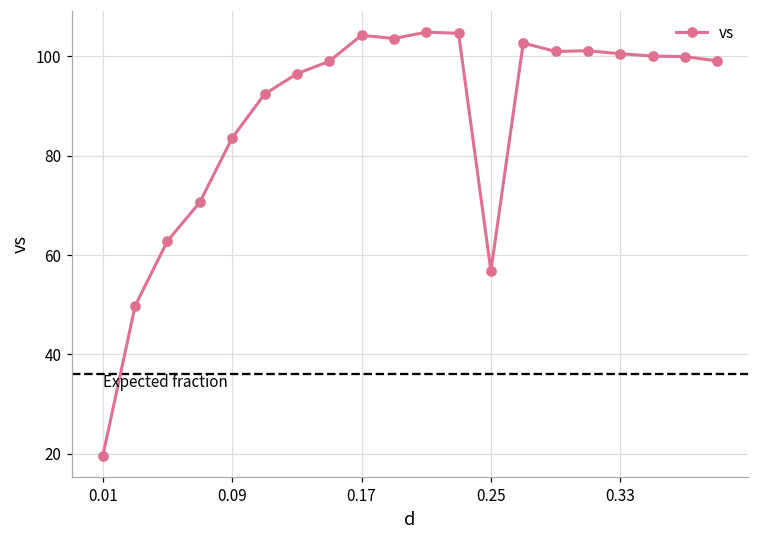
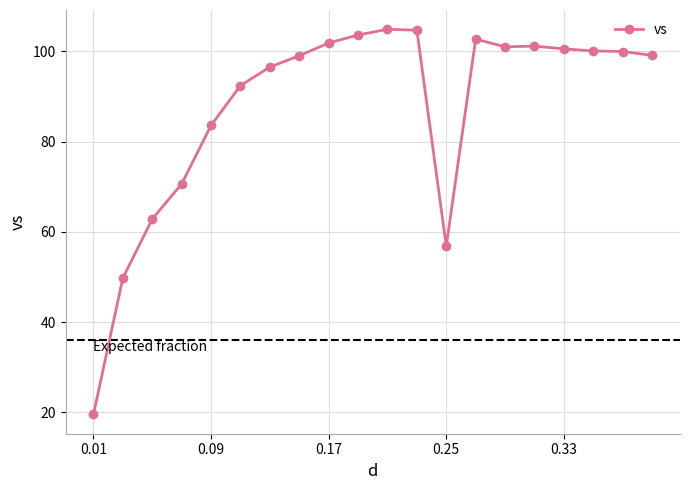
  {
    "0.01": 20,
    "0.09": 84,
-   "0.17": 104,
+   "0.17": 102,
    "0.25": 57,
    "0.33": 101
  }
